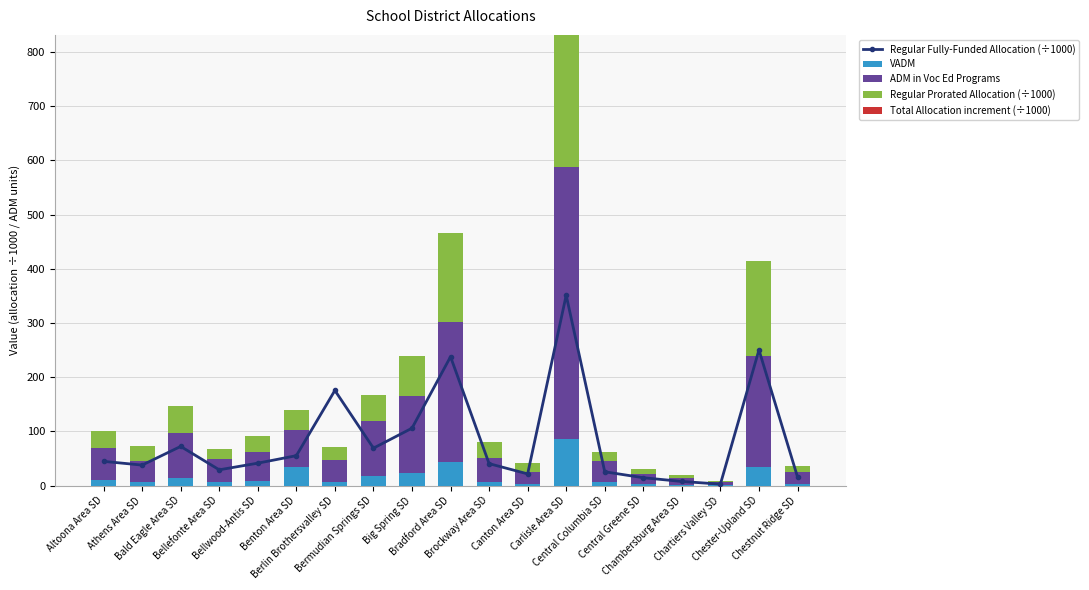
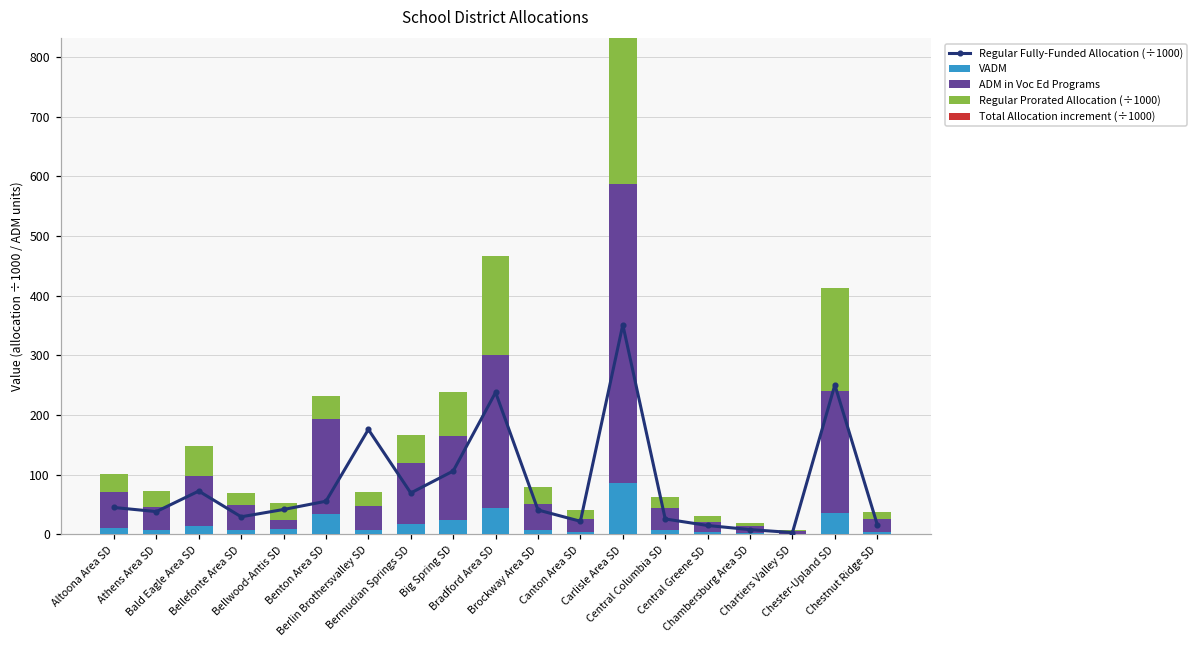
  {
    "VADM": {
      "Altoona Area SD": 10,
      "Athens Area SD": 10,
      "Bald Eagle Area SD": 10,
      "Bellefonte Area SD": 10,
      "Bellwood-Antis SD": 10,
      "Benton Area SD": 30,
      "Berlin Brothersvalley SD": 10,
      "Bermudian Springs SD": 20,
      "Big Spring SD": 20,
      "Bradford Area SD": 40,
      "Brockway Area SD": 10,
      "Carlisle Area SD": 90,
      "Central Columbia SD": 10,
      "Chester-Upland SD": 30
    },
    "Regular Fully-Funded Allocation (÷1000)": {
      "Altoona Area SD": 40,
      "Athens Area SD": 40,
      "Bald Eagle Area SD": 70,
      "Bellefonte Area SD": 30,
      "Bellwood-Antis SD": 40,
      "Benton Area SD": 60,
      "Berlin Brothersvalley SD": 180,
      "Bermudian Springs SD": 70,
      "Big Spring SD": 110,
      "Bradford Area SD": 240,
      "Brockway Area SD": 40,
      "Canton Area SD": 20,
      "Carlisle Area SD": 350,
      "Central Columbia SD": 30,
      "Central Greene SD": 10,
      "Chambersburg Area SD": 10,
      "Chartiers Valley SD": 0,
      "Chester-Upland SD": 250,
      "Chestnut Ridge SD": 20
    },
    "ADM in Voc Ed Programs": {
      "Altoona Area SD": 60,
      "Athens Area SD": 40,
      "Bald Eagle Area SD": 80,
      "Bellefonte Area SD": 40,
-     "Bellwood-Antis SD": 50,
-     "Benton Area SD": 70,
+     "Bellwood-Antis SD": 20,
+     "Benton Area SD": 160,
      "Berlin Brothersvalley SD": 40,
      "Bermudian Springs SD": 100,
      "Big Spring SD": 140,
      "Bradford Area SD": 260,
      "Brockway Area SD": 40,
      "Canton Area SD": 20,
      "Carlisle Area SD": 500,
      "Central Columbia SD": 40,
      "Central Greene SD": 20,
      "Chambersburg Area SD": 10,
      "Chartiers Valley SD": 10,
      "Chester-Upland SD": 200,
      "Chestnut Ridge SD": 20
    },
    "Total Allocation increment (÷1000)": {
      "Chartiers Valley SD": 0
    }
  }
